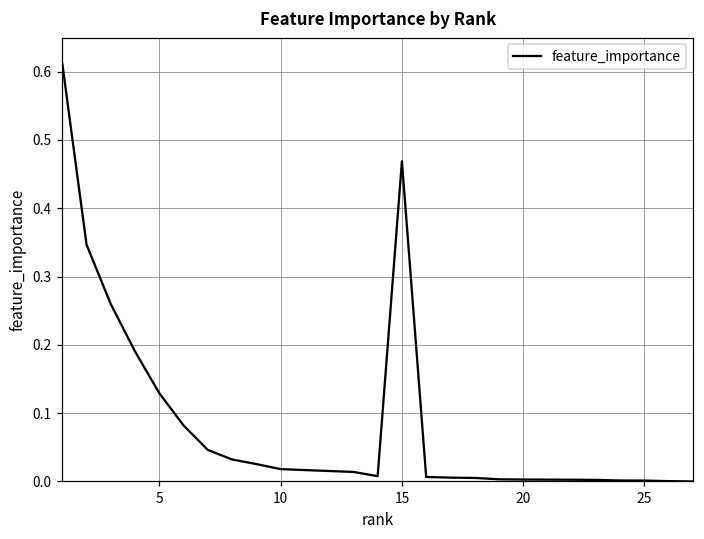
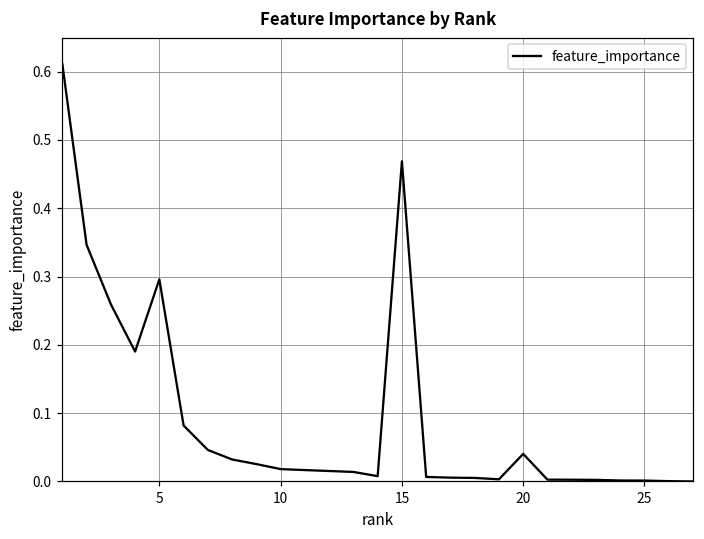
  {
-   "5": 0.13,
+   "5": 0.30,
    "10": 0.02,
    "15": 0.47,
-   "20": 0.00,
+   "20": 0.04,
    "25": 0.00
  }
